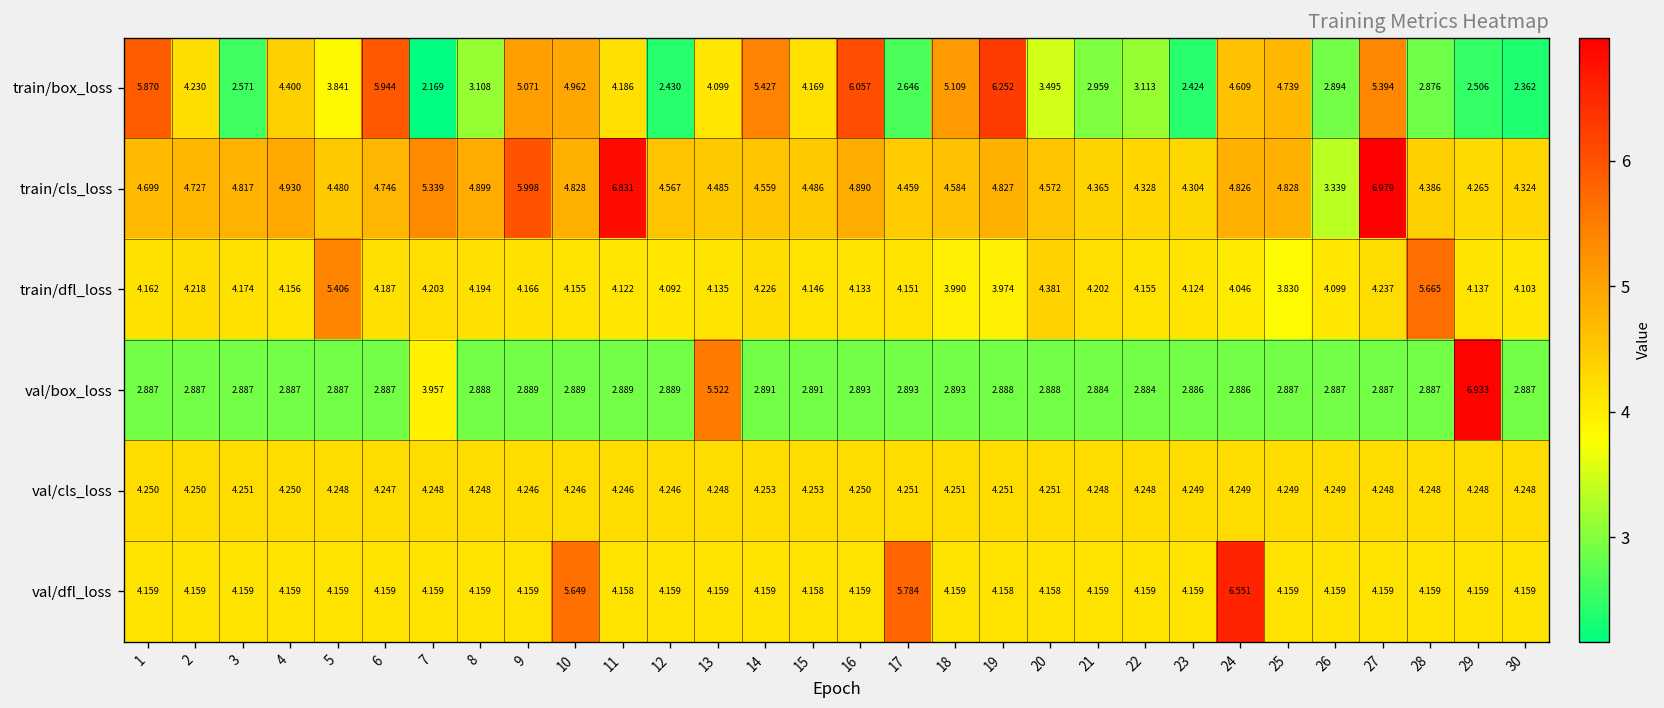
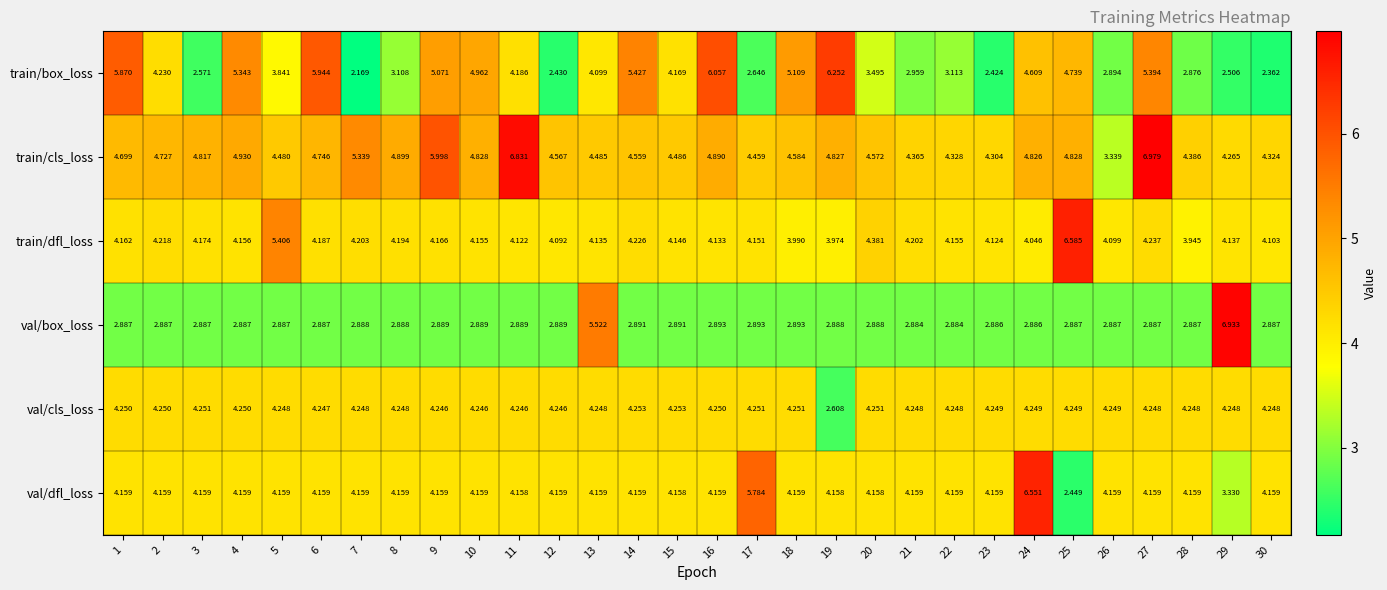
  {
    "train/box_loss": {
      "1": 5.870,
      "2": 4.230,
      "3": 2.571,
-     "4": 4.400,
+     "4": 5.343,
      "5": 3.841,
      "6": 5.944,
      "7": 2.169,
      "8": 3.108,
      "9": 5.071,
      "10": 4.962,
      "11": 4.186,
      "12": 2.430,
      "13": 4.099,
      "14": 5.427,
      "15": 4.169,
      "16": 6.057,
      "17": 2.646,
      "18": 5.109,
      "19": 6.252,
      "20": 3.495,
      "21": 2.959,
      "22": 3.113,
      "23": 2.424,
      "24": 4.609,
      "25": 4.739,
      "26": 2.894,
      "27": 5.394,
      "28": 2.876,
      "29": 2.506,
      "30": 2.362
    },
    "train/cls_loss": {
      "1": 4.699,
      "2": 4.727,
      "3": 4.817,
      "4": 4.930,
      "5": 4.480,
      "6": 4.746,
      "7": 5.339,
      "8": 4.899,
      "9": 5.998,
      "10": 4.828,
      "11": 6.831,
      "12": 4.567,
      "13": 4.485,
      "14": 4.559,
      "15": 4.486,
      "16": 4.890,
      "17": 4.459,
      "18": 4.584,
      "19": 4.827,
      "20": 4.572,
      "21": 4.365,
      "22": 4.328,
      "23": 4.304,
      "24": 4.826,
      "25": 4.828,
      "26": 3.339,
      "27": 6.979,
      "28": 4.386,
      "29": 4.265,
      "30": 4.324
    },
    "train/dfl_loss": {
      "1": 4.162,
      "2": 4.218,
      "3": 4.174,
      "4": 4.156,
      "5": 5.406,
      "6": 4.187,
      "7": 4.203,
      "8": 4.194,
      "9": 4.166,
      "10": 4.155,
      "11": 4.122,
      "12": 4.092,
      "13": 4.135,
      "14": 4.226,
      "15": 4.146,
      "16": 4.133,
      "17": 4.151,
      "18": 3.990,
      "19": 3.974,
      "20": 4.381,
      "21": 4.202,
      "22": 4.155,
      "23": 4.124,
      "24": 4.046,
-     "25": 3.830,
+     "25": 6.585,
      "26": 4.099,
      "27": 4.237,
-     "28": 5.665,
+     "28": 3.945,
      "29": 4.137,
      "30": 4.103
    },
    "val/box_loss": {
      "1": 2.887,
      "2": 2.887,
      "3": 2.887,
      "4": 2.887,
      "5": 2.887,
      "6": 2.887,
-     "7": 3.957,
+     "7": 2.888,
      "8": 2.888,
      "9": 2.889,
      "10": 2.889,
      "11": 2.889,
      "12": 2.889,
      "13": 5.522,
      "14": 2.891,
      "15": 2.891,
      "16": 2.893,
      "17": 2.893,
      "18": 2.893,
      "19": 2.888,
      "20": 2.888,
      "21": 2.884,
      "22": 2.884,
      "23": 2.886,
      "24": 2.886,
      "25": 2.887,
      "26": 2.887,
      "27": 2.887,
      "28": 2.887,
      "29": 6.933,
      "30": 2.887
    },
    "val/cls_loss": {
      "1": 4.250,
      "2": 4.250,
      "3": 4.251,
      "4": 4.250,
      "5": 4.248,
      "6": 4.247,
      "7": 4.248,
      "8": 4.248,
      "9": 4.246,
      "10": 4.246,
      "11": 4.246,
      "12": 4.246,
      "13": 4.248,
      "14": 4.253,
      "15": 4.253,
      "16": 4.250,
      "17": 4.251,
      "18": 4.251,
-     "19": 4.251,
+     "19": 2.608,
      "20": 4.251,
      "21": 4.248,
      "22": 4.248,
      "23": 4.249,
      "24": 4.249,
      "25": 4.249,
      "26": 4.249,
      "27": 4.248,
      "28": 4.248,
      "29": 4.248,
      "30": 4.248
    },
    "val/dfl_loss": {
      "1": 4.159,
      "2": 4.159,
      "3": 4.159,
      "4": 4.159,
      "5": 4.159,
      "6": 4.159,
      "7": 4.159,
      "8": 4.159,
      "9": 4.159,
-     "10": 5.649,
+     "10": 4.159,
      "11": 4.158,
      "12": 4.159,
      "13": 4.159,
      "14": 4.159,
      "15": 4.158,
      "16": 4.159,
      "17": 5.784,
      "18": 4.159,
      "19": 4.158,
      "20": 4.158,
      "21": 4.159,
      "22": 4.159,
      "23": 4.159,
      "24": 6.551,
-     "25": 4.159,
+     "25": 2.449,
      "26": 4.159,
      "27": 4.159,
      "28": 4.159,
-     "29": 4.159,
+     "29": 3.330,
      "30": 4.159
    }
  }
